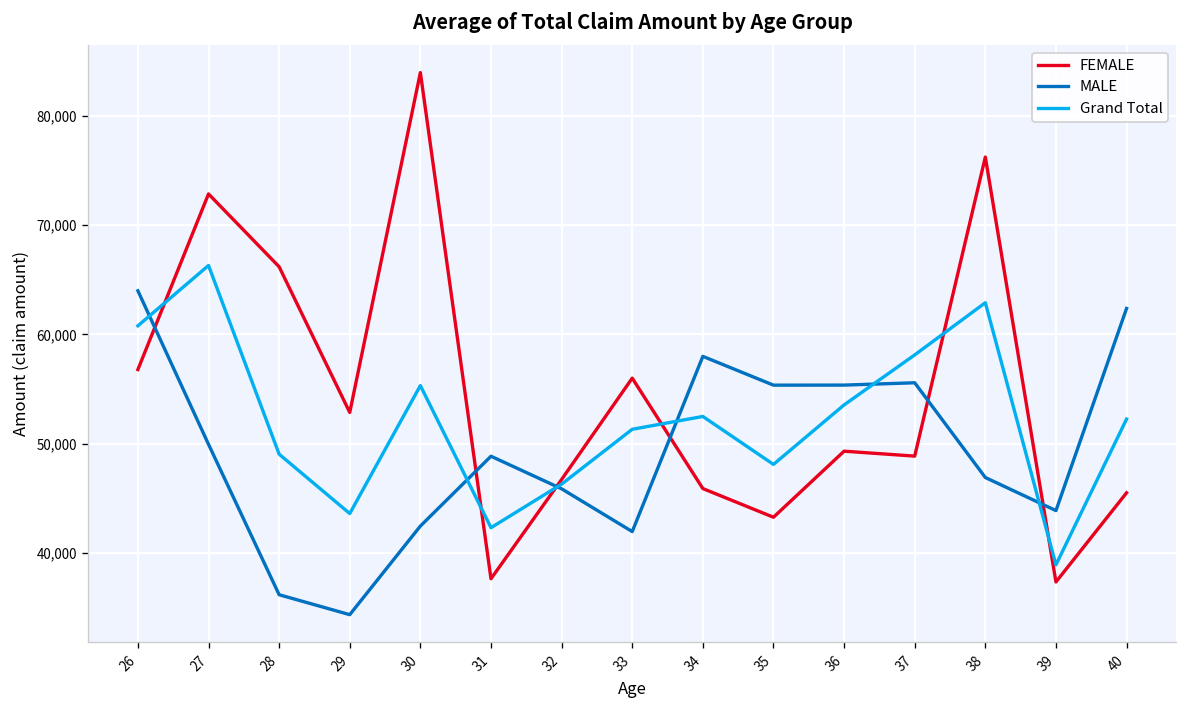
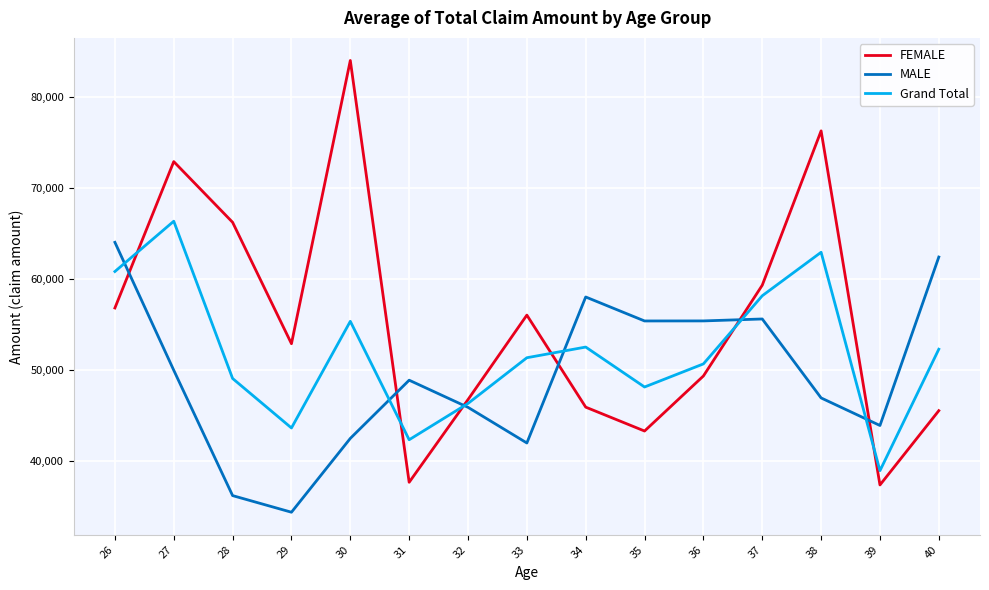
  {
    "FEMALE": {
      "26": "57,000",
      "27": "73,000",
      "28": "66,000",
      "29": "53,000",
      "30": "84,000",
      "31": "38,000",
      "32": "47,000",
      "33": "56,000",
      "34": "46,000",
      "35": "43,000",
      "36": "49,000",
-     "37": "49,000",
+     "37": "59,000",
      "38": "76,000",
      "39": "37,000",
      "40": "45,000"
    },
    "MALE": {
      "26": "64,000",
      "27": "50,000",
      "28": "36,000",
      "29": "34,000",
      "30": "42,000",
      "31": "49,000",
      "32": "46,000",
      "33": "42,000",
      "34": "58,000",
      "35": "55,000",
      "36": "55,000",
      "37": "56,000",
      "38": "47,000",
      "39": "44,000",
      "40": "62,000"
    },
    "Grand Total": {
      "26": "61,000",
      "27": "66,000",
      "28": "49,000",
      "29": "44,000",
      "30": "55,000",
      "31": "42,000",
      "32": "46,000",
      "33": "51,000",
      "34": "52,000",
      "35": "48,000",
-     "36": "54,000",
+     "36": "51,000",
      "37": "58,000",
      "38": "63,000",
      "39": "39,000",
      "40": "52,000"
    }
  }
